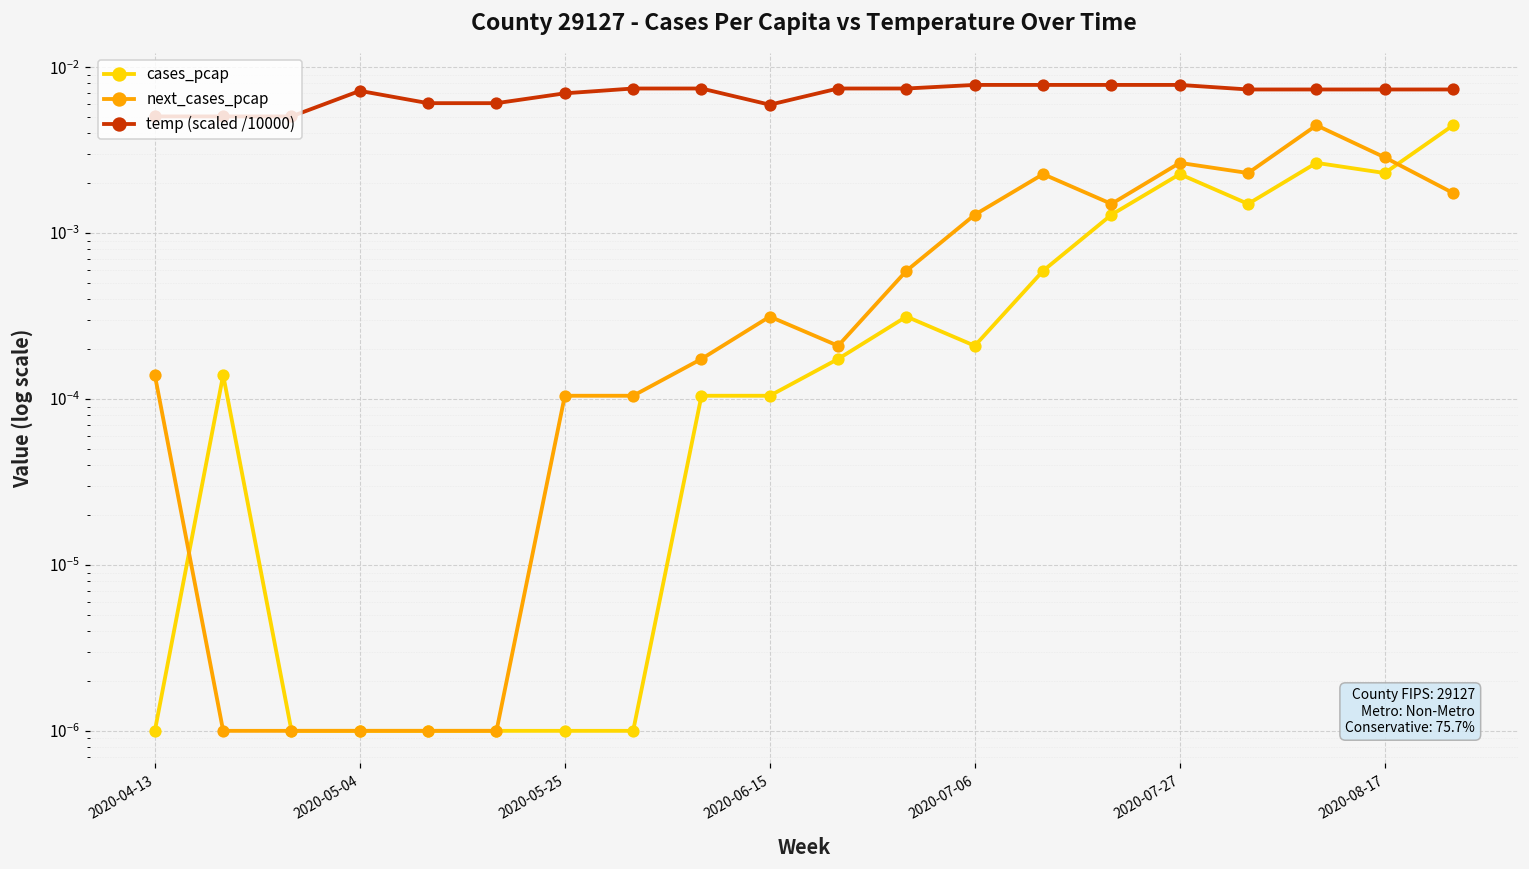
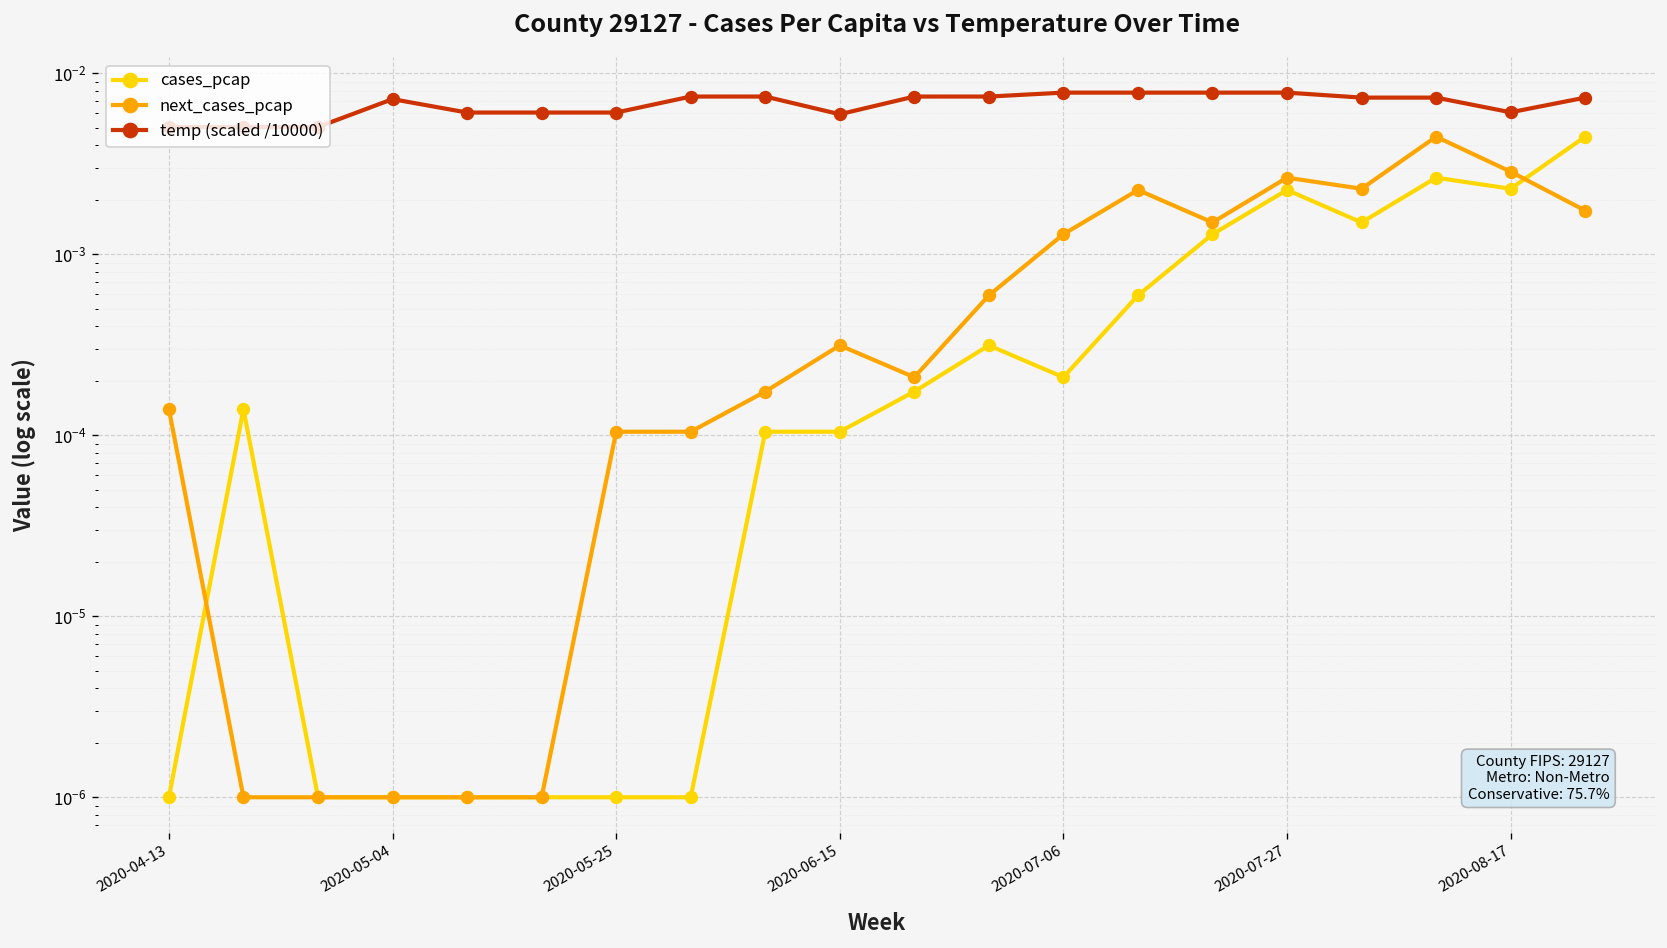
  {
    "temp (scaled /10000)": {
      "2020-05-04": 0.007,
-     "2020-05-25": 0.007,
+     "2020-05-25": 0.0061,
      "2020-06-15": 0.0059,
      "2020-07-06": 0.008,
      "2020-07-27": 0.008,
-     "2020-08-17": 0.007
+     "2020-08-17": 0.0061
    }
  }
